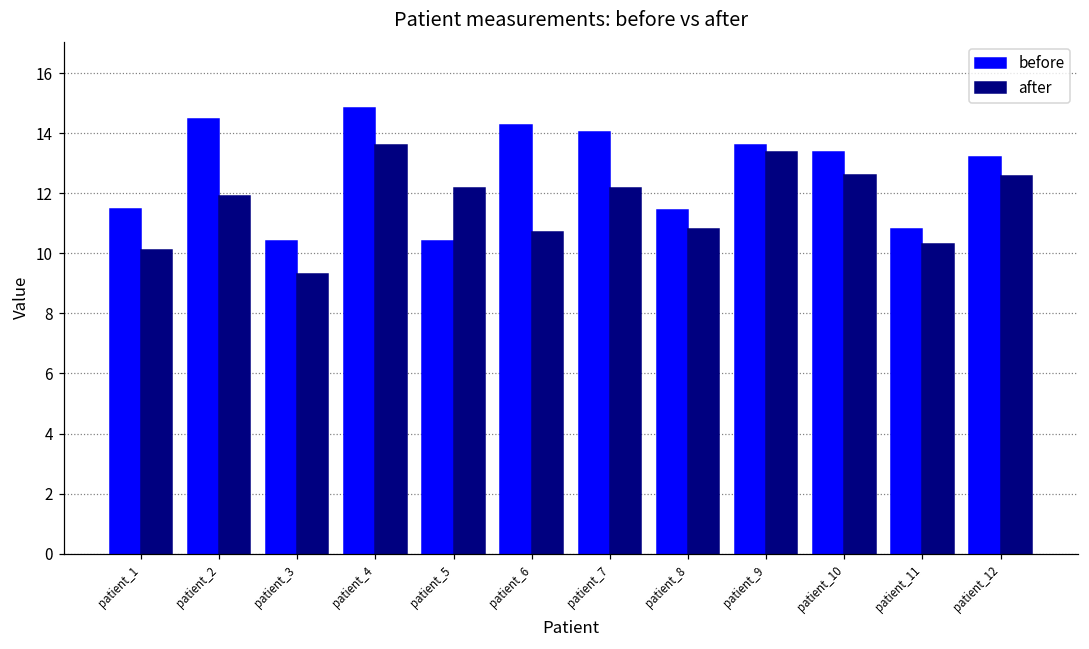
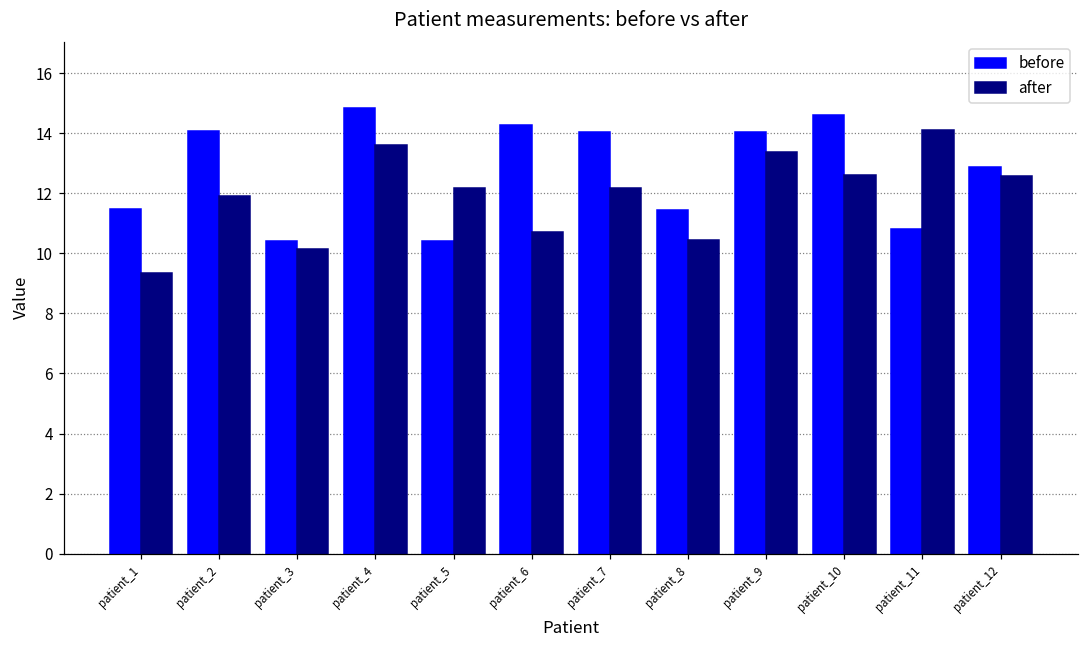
  {
    "before": {
      "patient_1": 11.5,
-     "patient_2": 14.5,
+     "patient_2": 14.1,
      "patient_3": 10.4,
      "patient_4": 14.8,
      "patient_5": 10.4,
      "patient_6": 14.3,
      "patient_7": 14.0,
      "patient_8": 11.4,
-     "patient_9": 13.6,
-     "patient_10": 13.4,
+     "patient_9": 14.0,
+     "patient_10": 14.6,
      "patient_11": 10.8,
-     "patient_12": 13.2
+     "patient_12": 12.9
    },
    "after": {
-     "patient_1": 10.1,
+     "patient_1": 9.3,
      "patient_2": 11.9,
-     "patient_3": 9.3,
+     "patient_3": 10.1,
      "patient_4": 13.6,
      "patient_5": 12.2,
      "patient_6": 10.7,
      "patient_7": 12.2,
-     "patient_8": 10.8,
+     "patient_8": 10.4,
      "patient_9": 13.4,
      "patient_10": 12.6,
-     "patient_11": 10.3,
+     "patient_11": 14.1,
      "patient_12": 12.6
    }
  }
